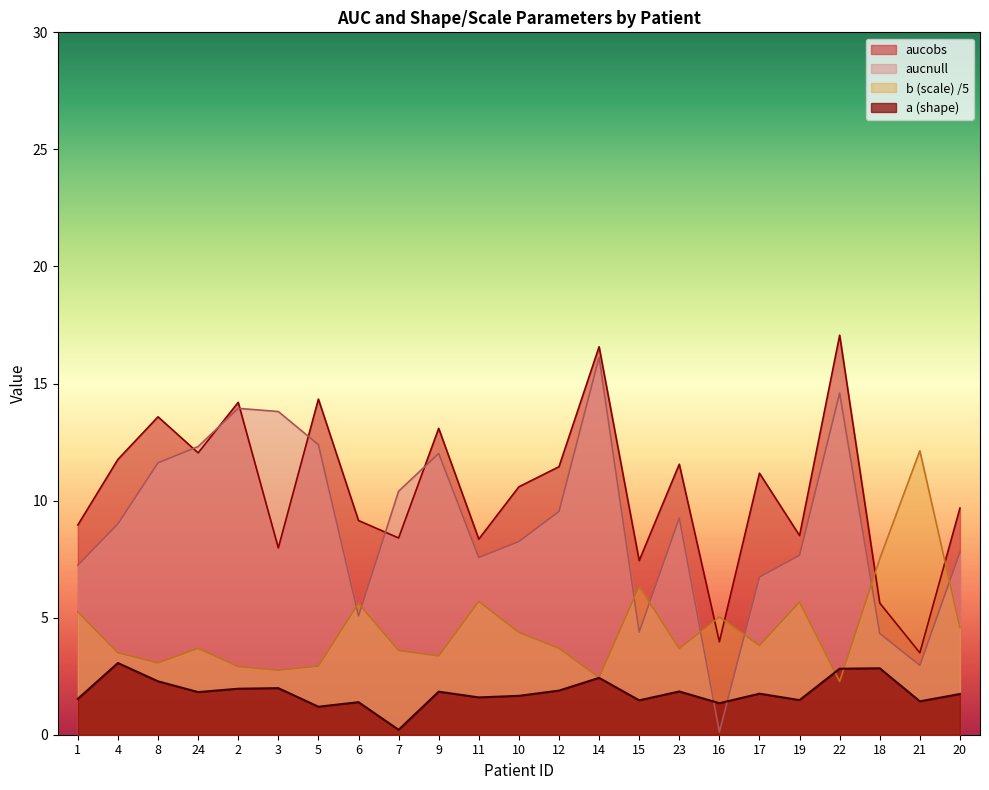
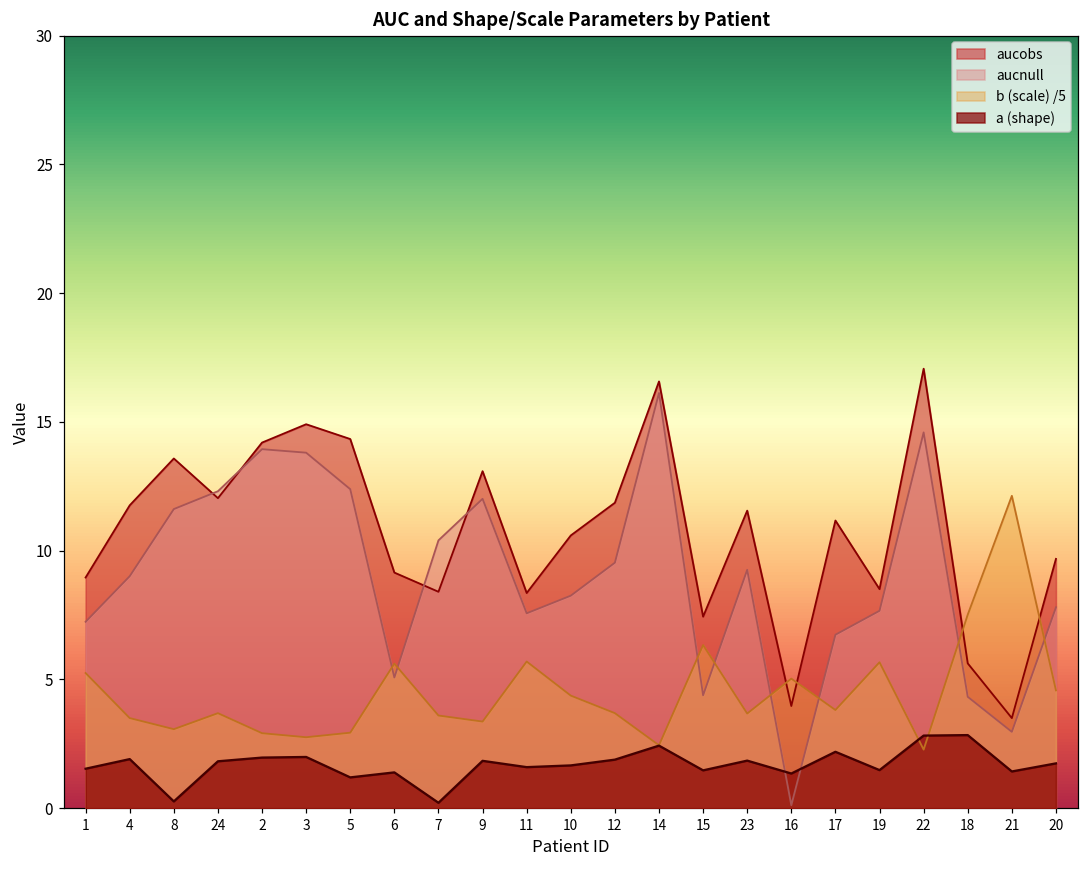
  {
    "aucobs": {
      "1": 9.0,
      "4": 11.8,
      "8": 13.6,
      "24": 12.0,
      "2": 14.2,
-     "3": 8.0,
+     "3": 14.9,
      "5": 14.3,
      "6": 9.1,
      "7": 8.4,
      "9": 13.1,
      "11": 8.4,
      "10": 10.6,
-     "12": 11.4,
+     "12": 11.9,
      "14": 16.6,
      "15": 7.4,
      "23": 11.6,
      "16": 4.0,
      "17": 11.2,
      "19": 8.5,
      "22": 17.1,
      "18": 5.6,
      "21": 3.5,
      "20": 9.7
    },
    "a (shape)": {
      "1": 1.5,
-     "4": 3.1,
-     "8": 2.3,
+     "4": 1.9,
+     "8": 0.3,
      "24": 1.8,
      "2": 2.0,
      "3": 2.0,
      "5": 1.2,
      "6": 1.4,
      "7": 0.2,
      "9": 1.8,
      "11": 1.6,
      "10": 1.7,
      "12": 1.9,
      "15": 1.5,
      "23": 1.8,
      "16": 1.3,
-     "17": 1.8,
+     "17": 2.2,
      "19": 1.5,
      "22": 2.8,
      "18": 2.8,
      "21": 1.4,
      "20": 1.7
    }
  }
